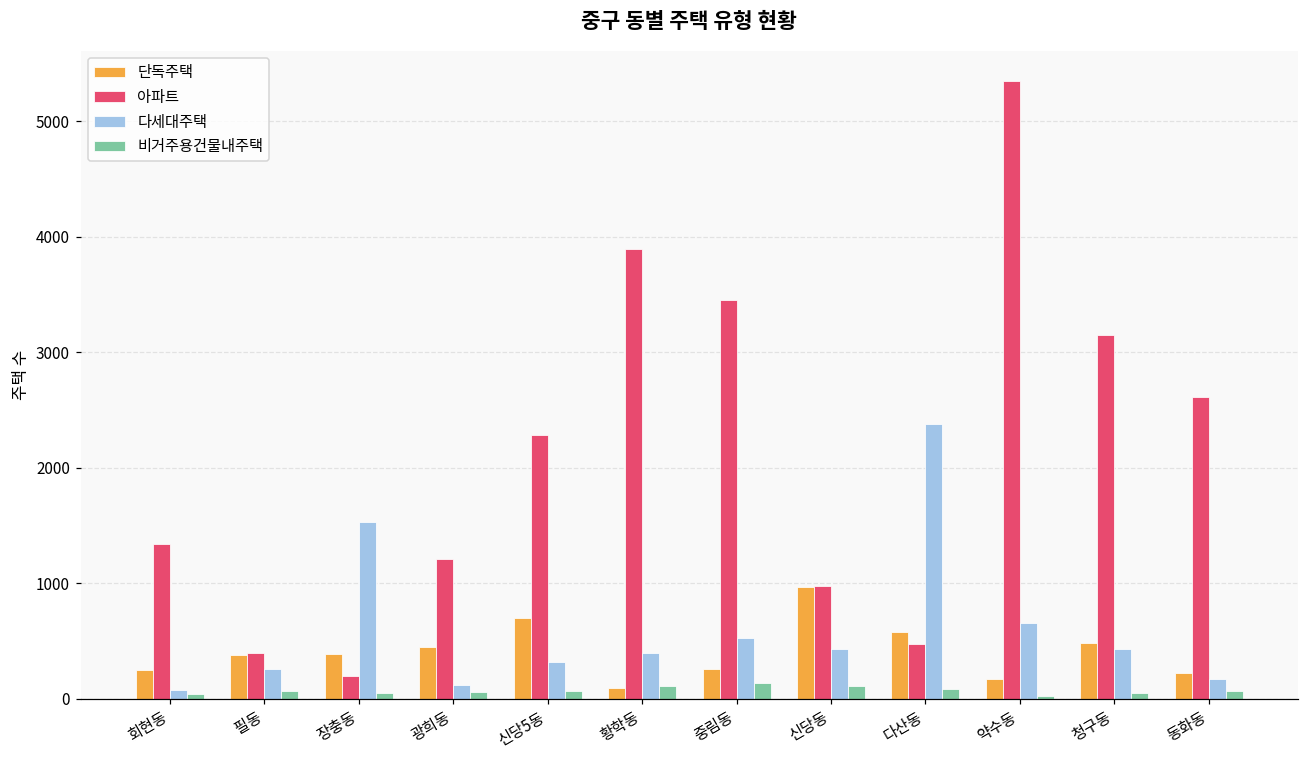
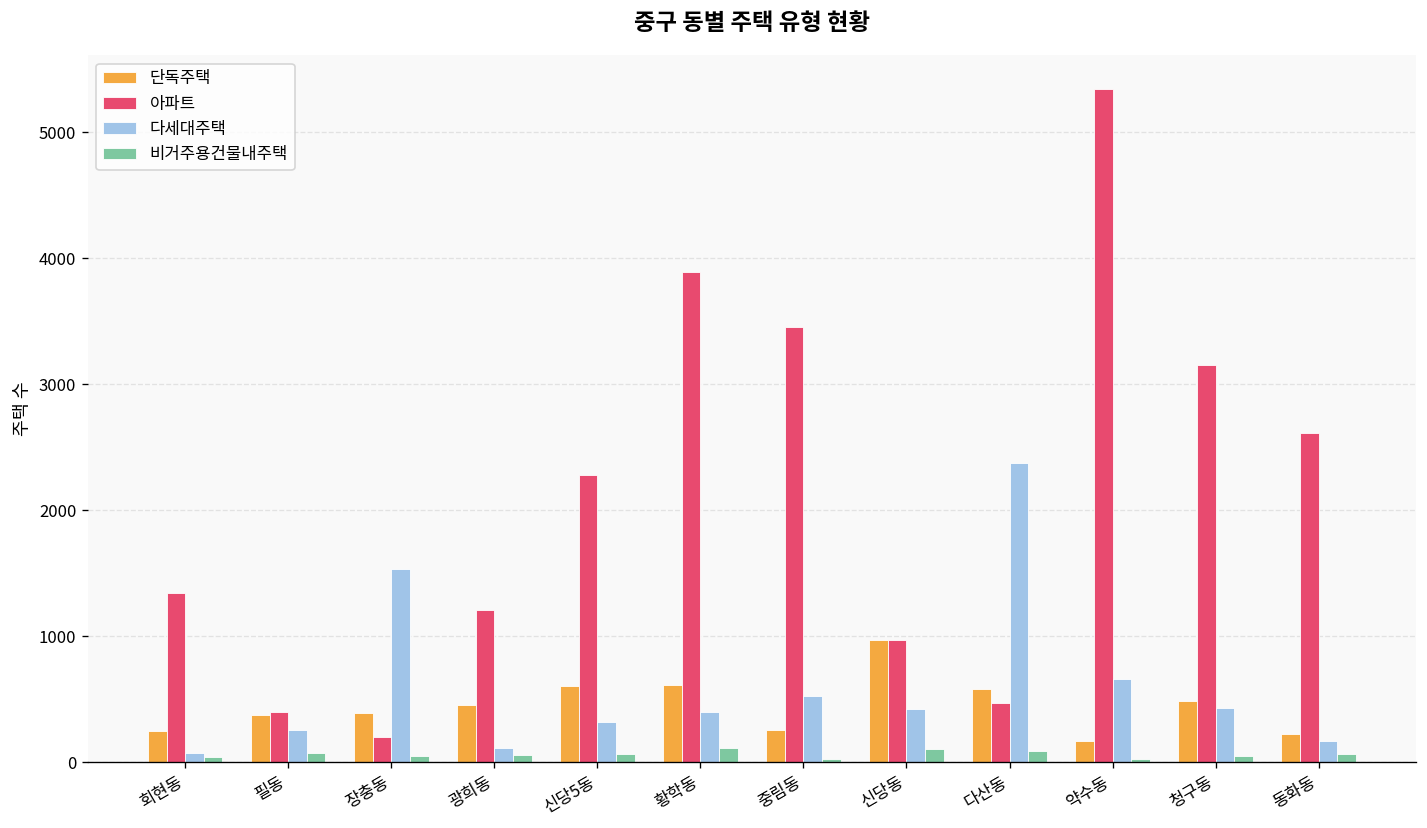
  {
    "단독주택": {
      "회현동": 250,
      "필동": 380,
      "장충동": 390,
      "광희동": 450,
-     "신당5동": 700,
-     "황학동": 100,
+     "신당5동": 610,
+     "황학동": 610,
      "중림동": 260,
      "신당동": 970,
      "다산동": 580,
      "약수동": 170,
      "청구동": 480,
      "동화동": 220
    },
    "아파트": {
      "회현동": 1340,
      "필동": 400,
      "장충동": 200,
      "광희동": 1210,
      "신당5동": 2280,
      "황학동": 3890,
      "중림동": 3460,
      "신당동": 970,
      "다산동": 470,
      "약수동": 5340,
      "청구동": 3150,
      "동화동": 2610
    },
    "다세대주택": {
      "회현동": 80,
      "필동": 260,
      "장충동": 1530,
      "광희동": 120,
      "신당5동": 320,
      "황학동": 400,
      "중림동": 530,
      "신당동": 430,
      "다산동": 2370,
      "약수동": 660,
      "청구동": 430,
      "동화동": 170
    },
    "비거주용건물내주택": {
      "회현동": 40,
      "필동": 70,
      "장충동": 50,
      "광희동": 60,
      "신당5동": 60,
      "황학동": 110,
-     "중림동": 140,
+     "중림동": 30,
      "신당동": 110,
      "다산동": 90,
      "약수동": 30,
      "청구동": 50,
      "동화동": 60
    }
  }
